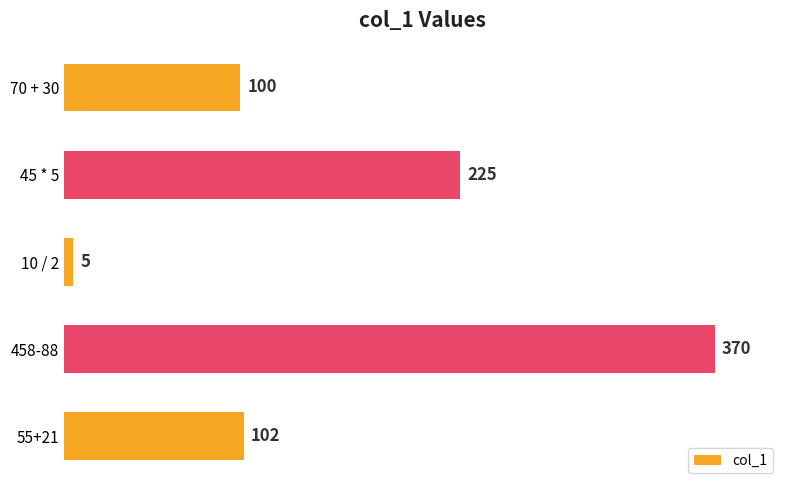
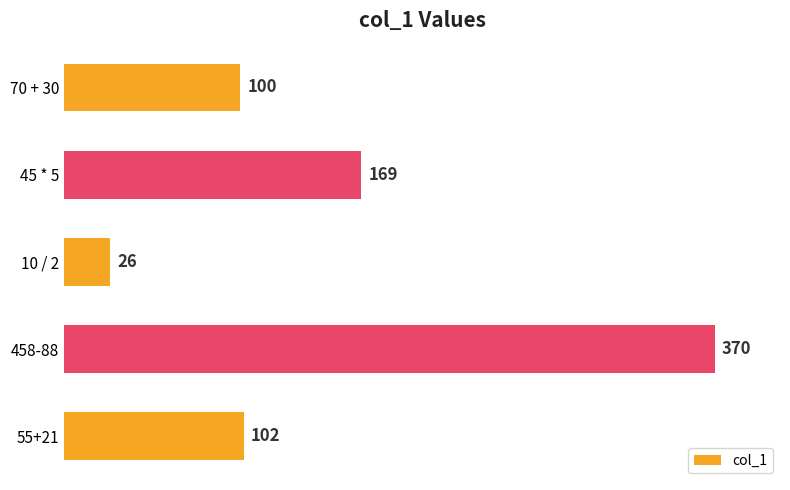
  {
    "70 + 30": 100,
-   "45 * 5": 225,
-   "10 / 2": 5,
+   "45 * 5": 169,
+   "10 / 2": 26,
    "458-88": 370,
    "55+21": 102
  }
